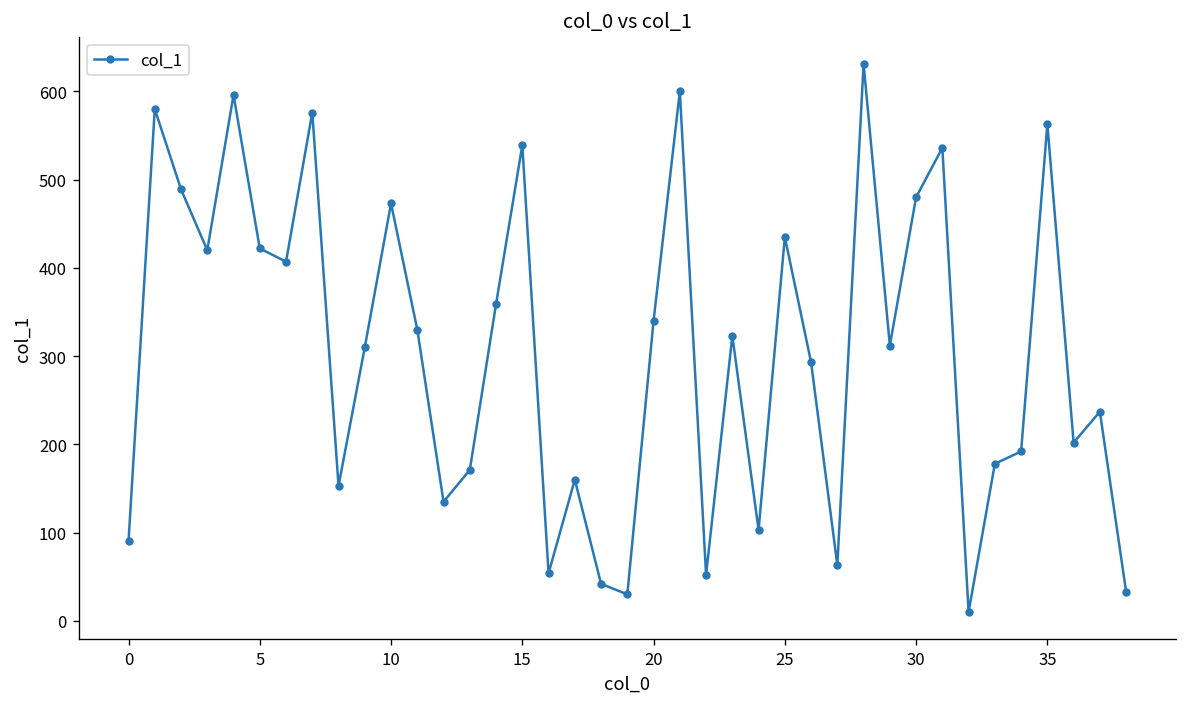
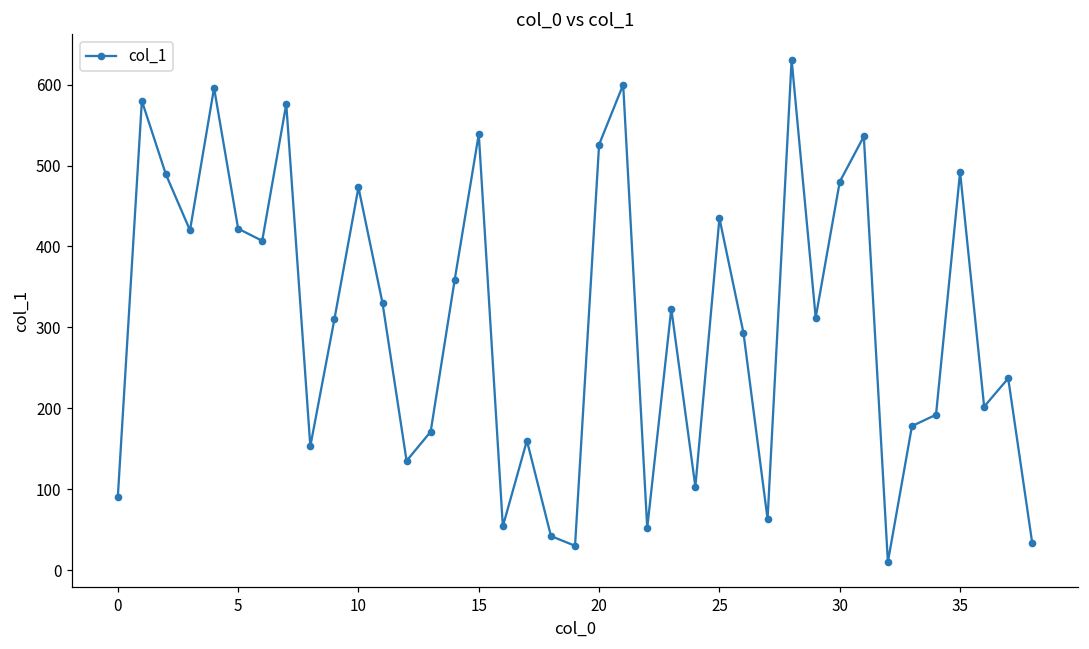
  {
    "0": 90,
    "5": 420,
    "10": 470,
    "15": 540,
-   "20": 340,
+   "20": 530,
    "25": 440,
    "30": 480,
-   "35": 560
+   "35": 490
  }
